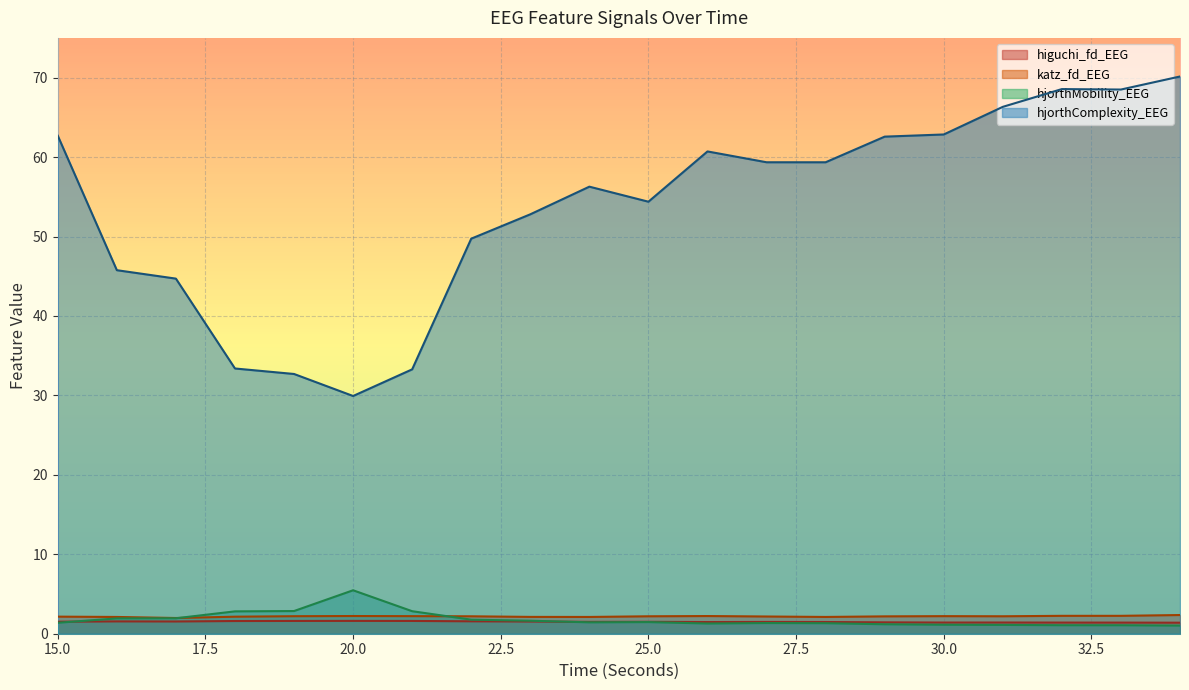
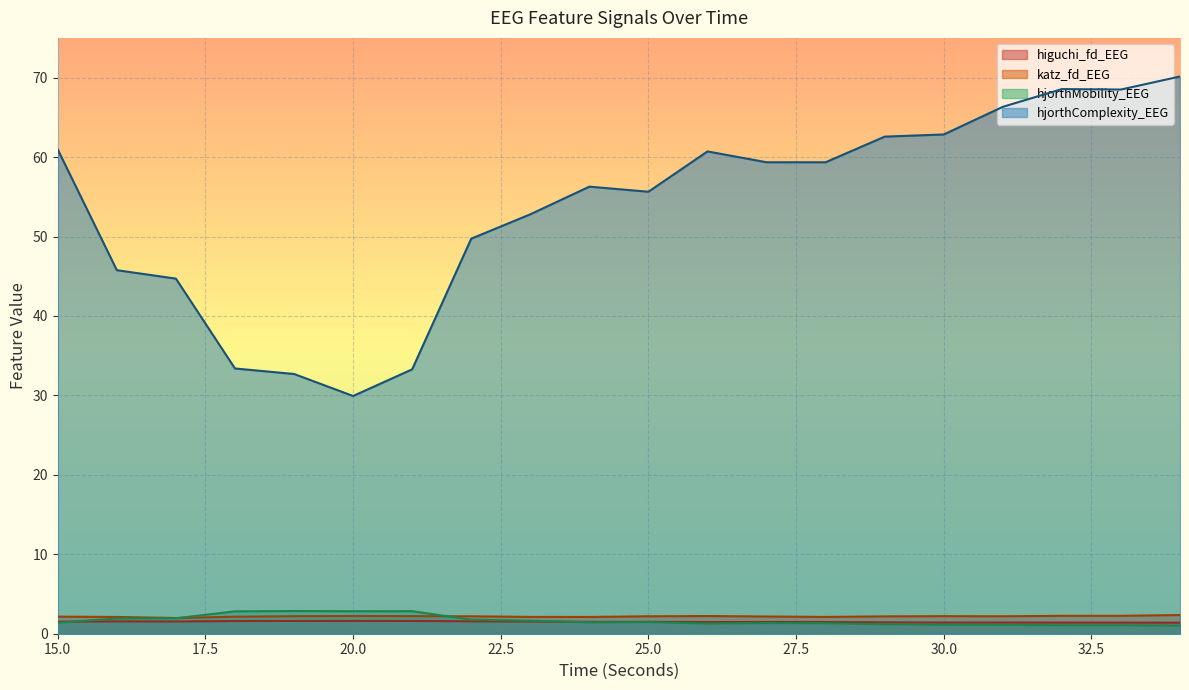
  {
    "hjorthMobility_EEG": {
-     "20.0": 5
+     "20.0": 3
    },
    "hjorthComplexity_EEG": {
-     "15.0": 63,
+     "15.0": 61,
      "20.0": 30,
-     "25.0": 54,
+     "25.0": 56,
      "30.0": 63
    }
  }
